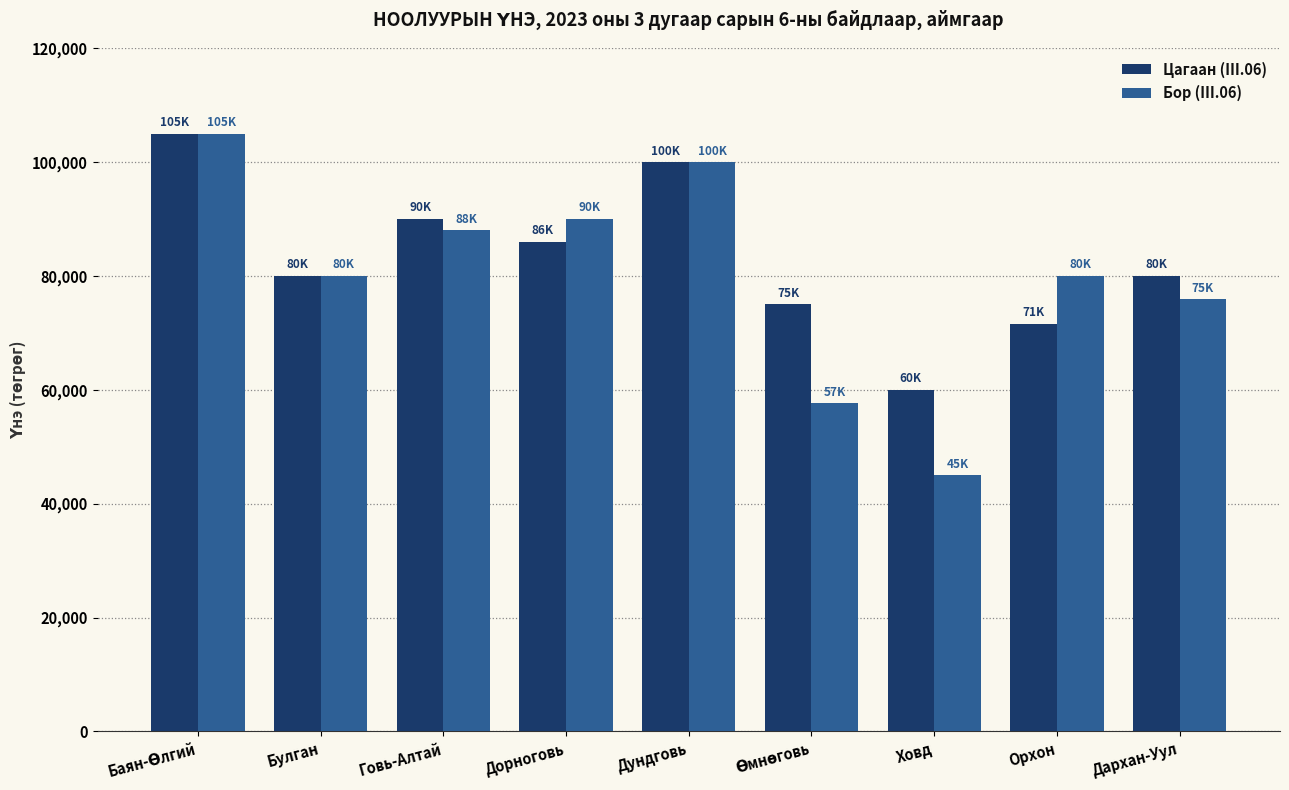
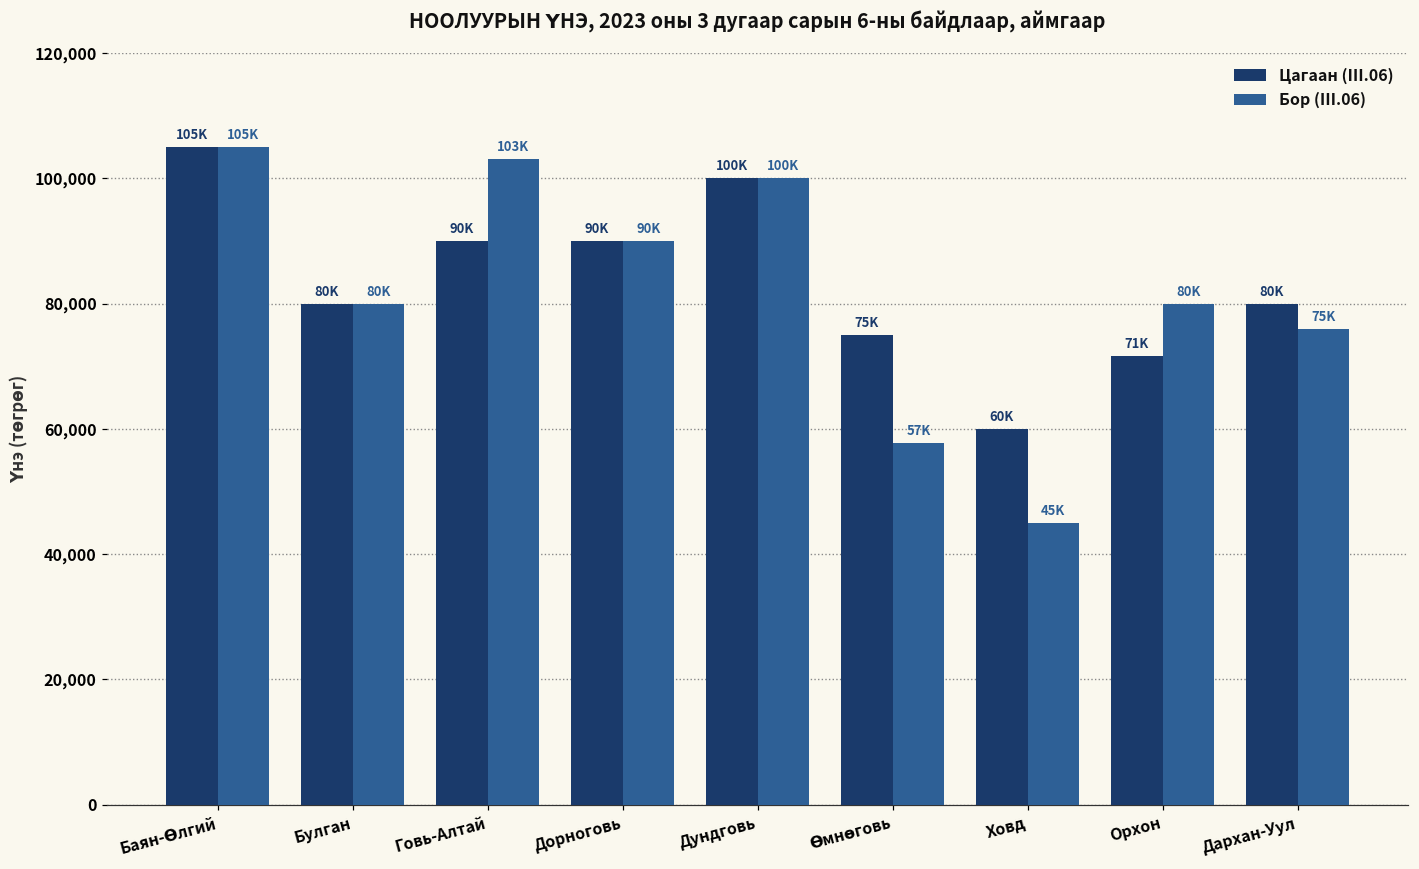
  {
    "Цагаан (III.06)": {
      "Баян-Өлгий": "105K",
      "Булган": "80K",
      "Говь-Алтай": "90K",
-     "Дорноговь": "86K",
+     "Дорноговь": "90K",
      "Дундговь": "100K",
      "Өмнөговь": "75K",
      "Ховд": "60K",
      "Дархан-Уул": "80K"
    },
    "Бор (III.06)": {
      "Баян-Өлгий": "105K",
      "Булган": "80K",
-     "Говь-Алтай": "88K",
+     "Говь-Алтай": "103K",
      "Дорноговь": "90K",
      "Дундговь": "100K",
      "Ховд": "45K",
      "Орхон": "80K"
    }
  }
